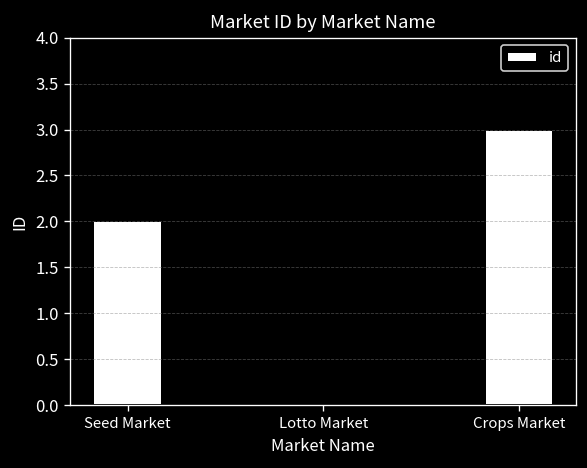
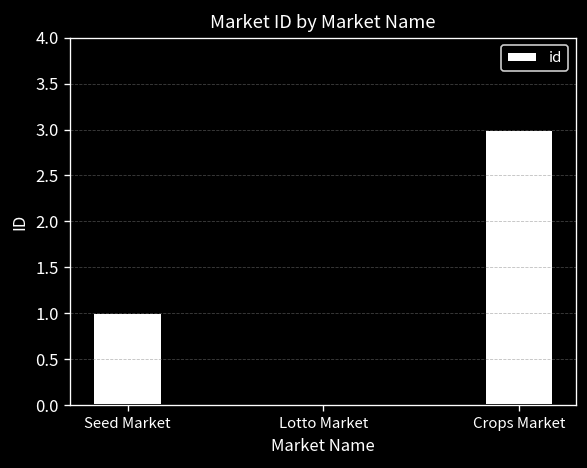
  {
-   "Seed Market": 2,
+   "Seed Market": 1,
    "Lotto Market": 3,
    "Crops Market": 3
  }
